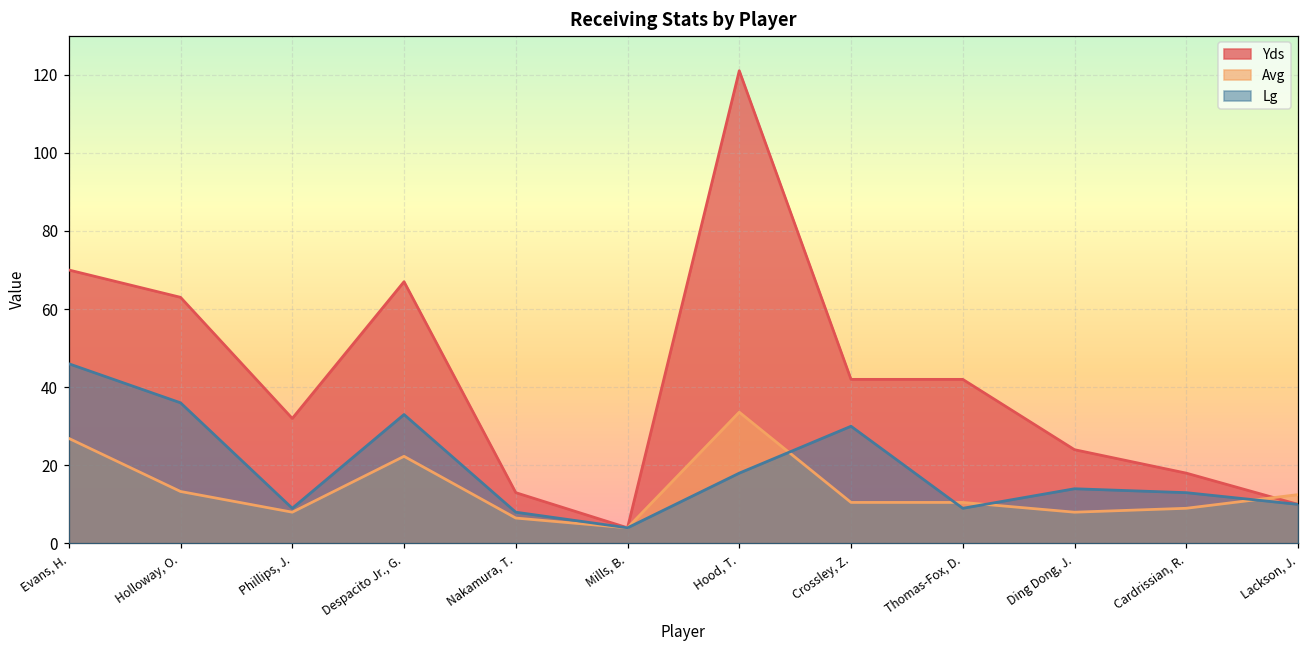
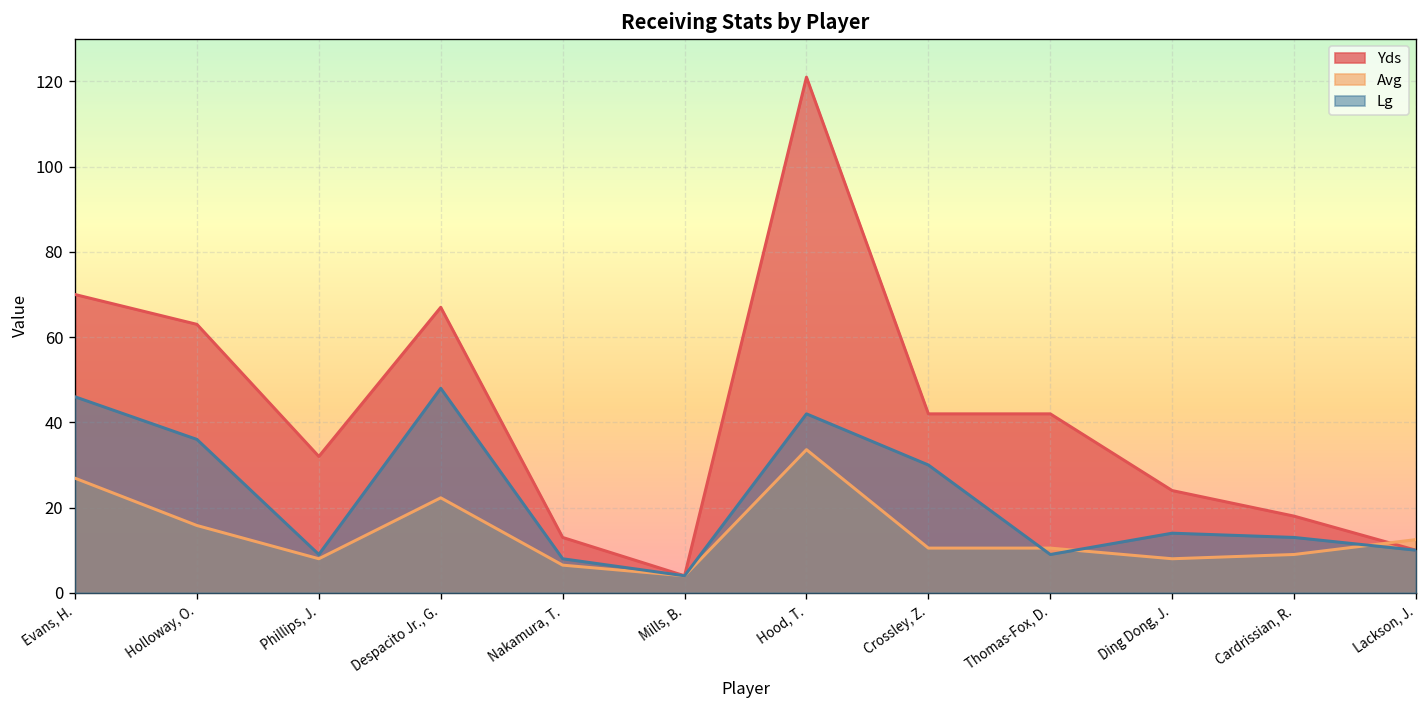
  {
    "Yds": {
      "Evans, H.": 70,
      "Holloway, O.": 63,
      "Phillips, J.": 32,
      "Despacito Jr., G.": 67,
      "Nakamura, T.": 13,
      "Hood, T.": 121,
      "Crossley, Z.": 42,
      "Thomas-Fox, D.": 42,
      "Ding Dong, J.": 24,
      "Cardrissian, R.": 18
    },
    "Avg": {
      "Evans, H.": 27,
-     "Holloway, O.": 13,
+     "Holloway, O.": 16,
      "Phillips, J.": 8,
      "Despacito Jr., G.": 22,
      "Nakamura, T.": 7,
      "Hood, T.": 34,
      "Crossley, Z.": 11,
      "Thomas-Fox, D.": 11,
      "Ding Dong, J.": 8,
      "Cardrissian, R.": 9,
      "Lackson, J.": 13
    },
    "Lg": {
      "Evans, H.": 46,
      "Holloway, O.": 36,
      "Phillips, J.": 9,
-     "Despacito Jr., G.": 33,
+     "Despacito Jr., G.": 48,
      "Nakamura, T.": 8,
-     "Hood, T.": 18,
+     "Hood, T.": 42,
      "Crossley, Z.": 30,
      "Thomas-Fox, D.": 9,
      "Ding Dong, J.": 14,
      "Cardrissian, R.": 13
    }
  }
